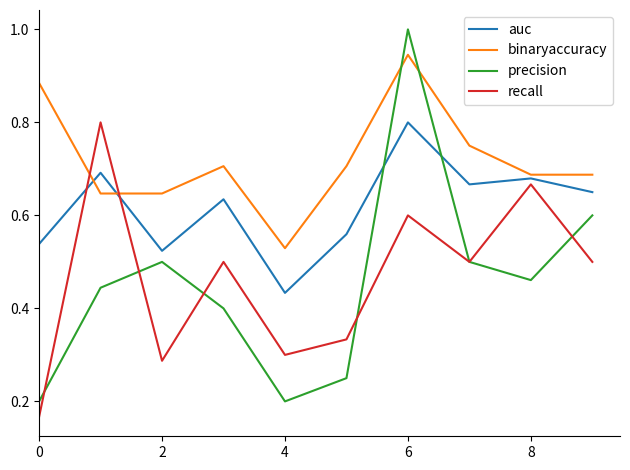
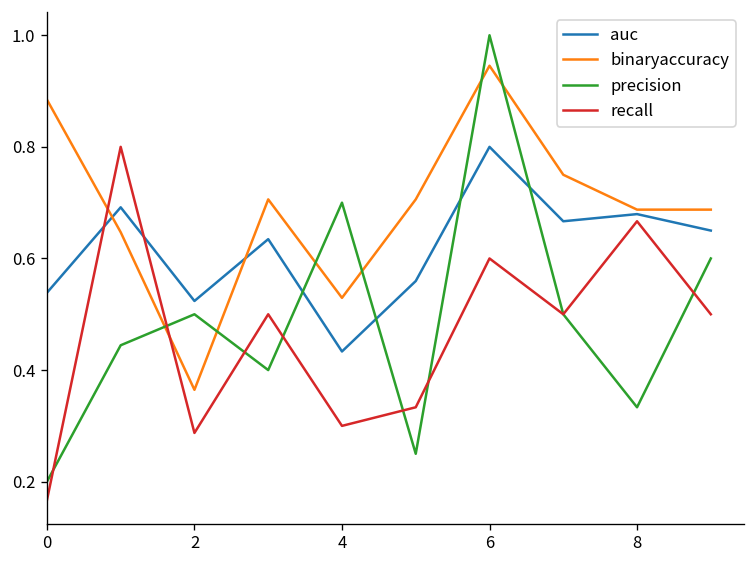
  {
    "auc": {
      "0": 0.54,
      "2": 0.52,
      "4": 0.43,
      "6": 0.80,
      "8": 0.68
    },
    "binaryaccuracy": {
      "0": 0.88,
-     "2": 0.65,
+     "2": 0.36,
      "4": 0.53,
      "6": 0.95,
      "8": 0.69
    },
    "precision": {
      "0": 0.20,
      "2": 0.50,
-     "4": 0.2,
+     "4": 0.7,
      "6": 1.00,
-     "8": 0.46
+     "8": 0.33
    },
    "recall": {
      "0": 0.17,
      "2": 0.29,
      "4": 0.30,
      "6": 0.60,
      "8": 0.67
    }
  }
